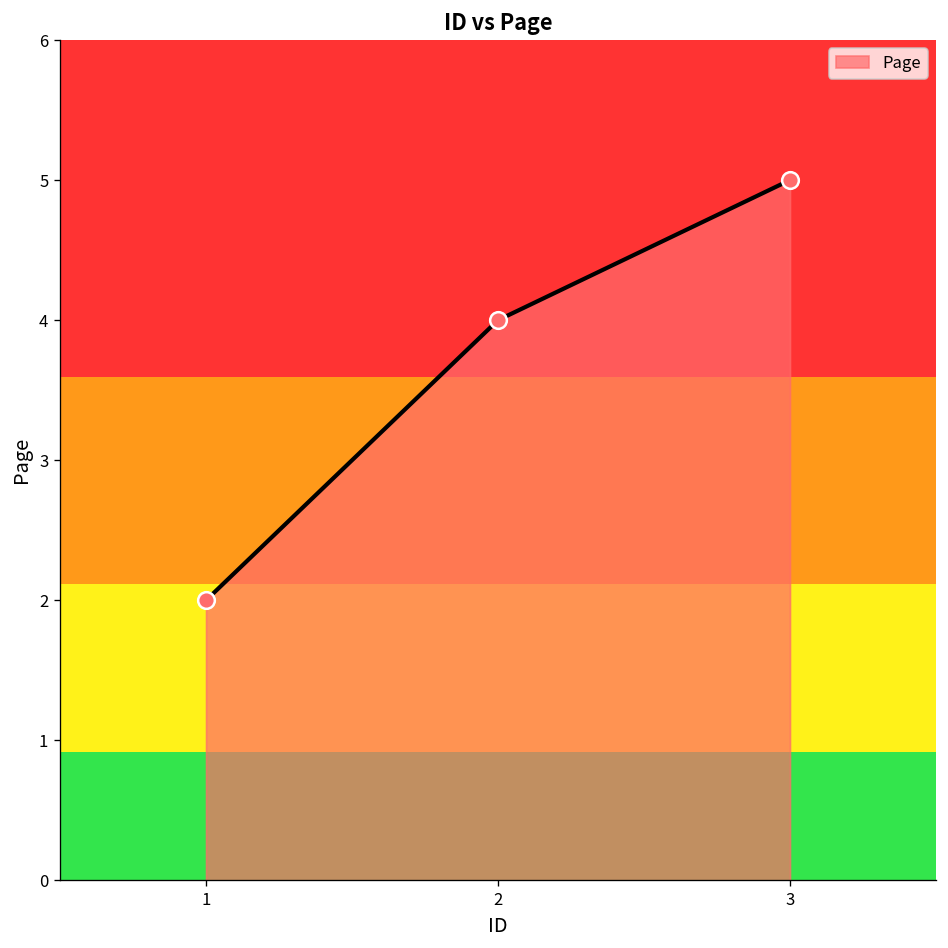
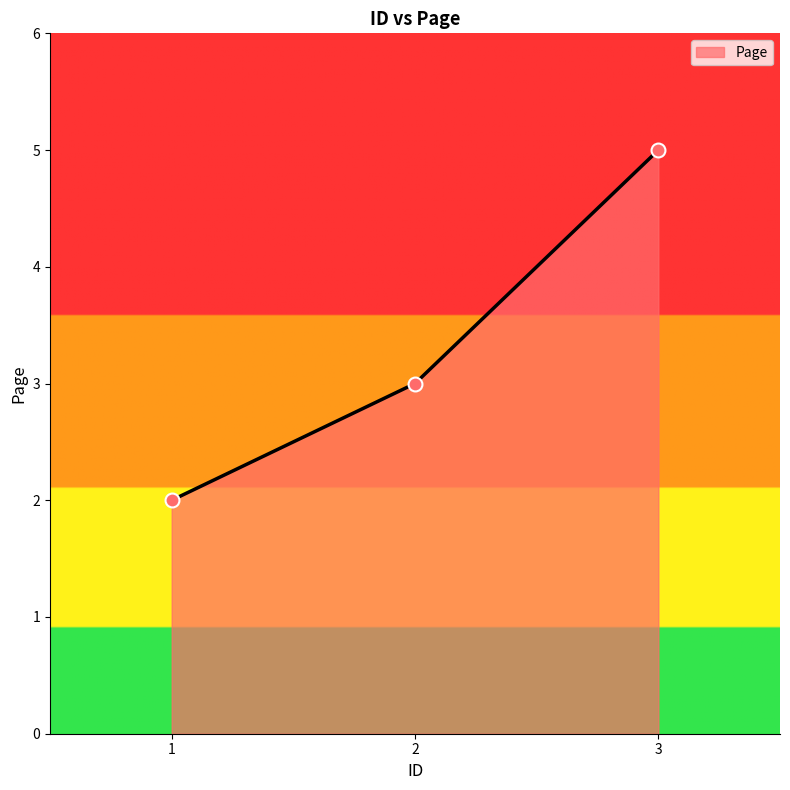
  {
    "1": 2,
-   "2": 4,
+   "2": 3,
    "3": 5
  }
